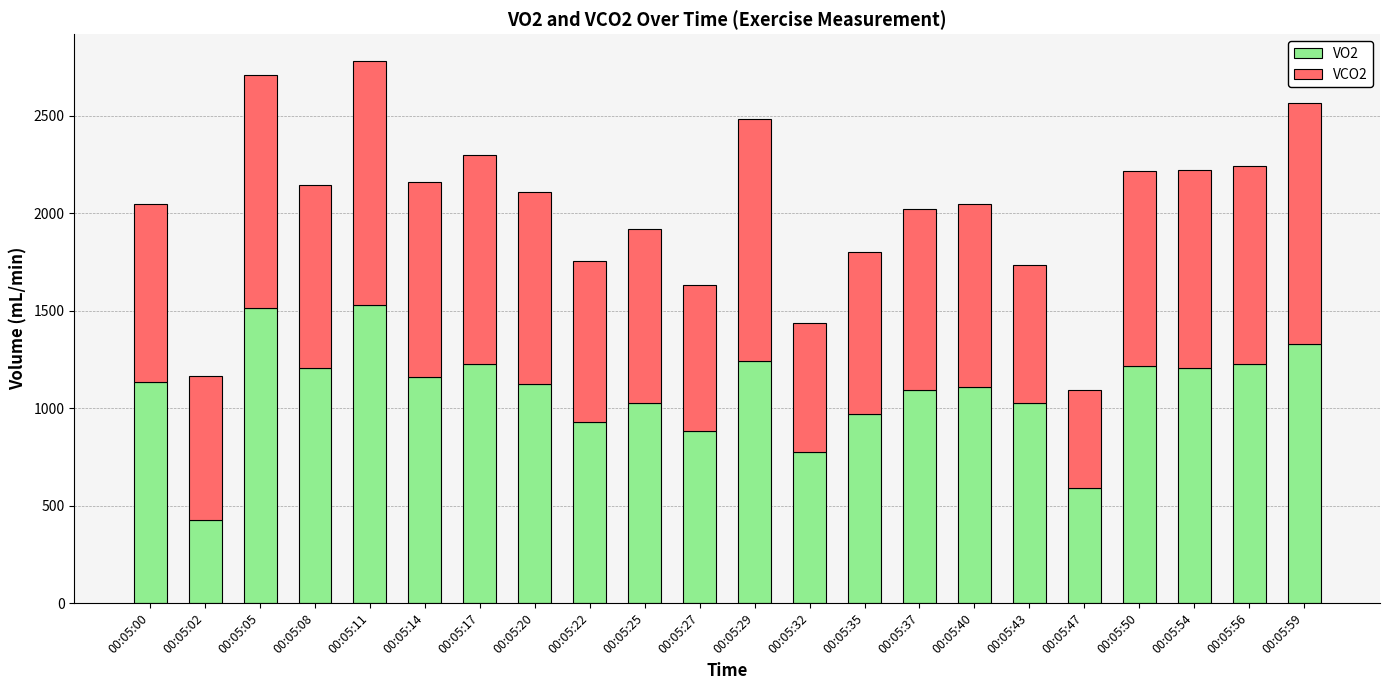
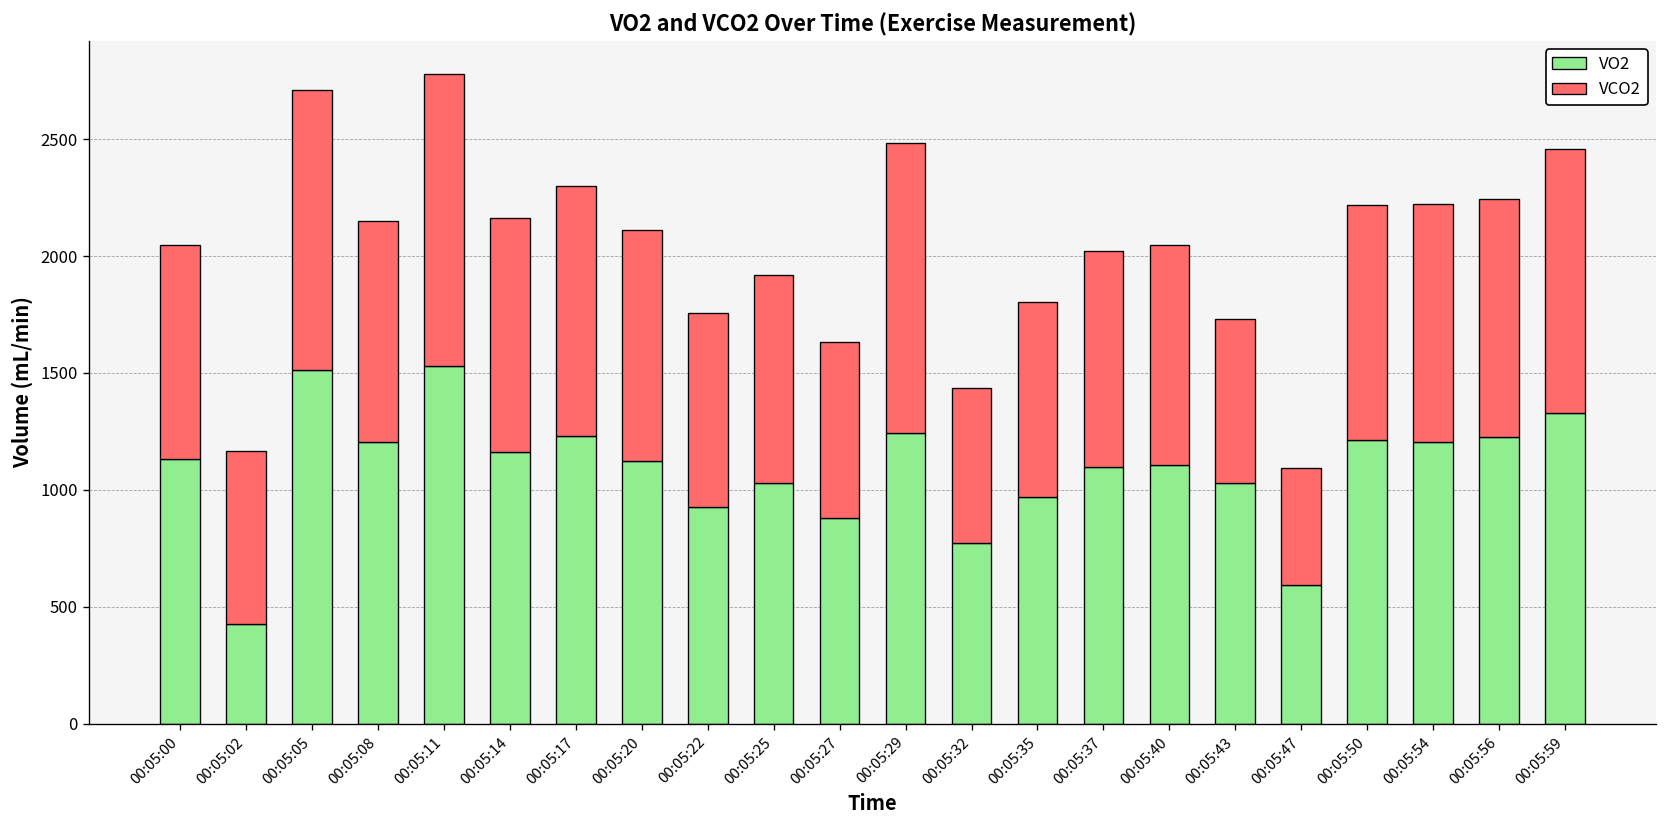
  {
    "VO2": {
      "00:05:00": 1130,
      "00:05:02": 430,
      "00:05:05": 1510,
      "00:05:08": 1210,
      "00:05:11": 1530,
      "00:05:14": 1160,
      "00:05:17": 1230,
      "00:05:20": 1120,
      "00:05:22": 930,
      "00:05:25": 1030,
      "00:05:27": 880,
      "00:05:29": 1240,
      "00:05:32": 770,
      "00:05:35": 970,
      "00:05:37": 1100,
      "00:05:40": 1110,
      "00:05:43": 1030,
      "00:05:47": 590,
      "00:05:50": 1220,
      "00:05:54": 1200,
      "00:05:56": 1220,
      "00:05:59": 1330
    },
    "VCO2": {
      "00:05:00": 920,
      "00:05:02": 740,
      "00:05:05": 1200,
      "00:05:08": 940,
      "00:05:11": 1250,
      "00:05:14": 1000,
      "00:05:17": 1070,
      "00:05:20": 990,
      "00:05:22": 830,
      "00:05:25": 890,
      "00:05:27": 750,
      "00:05:29": 1240,
      "00:05:32": 660,
      "00:05:35": 830,
      "00:05:37": 930,
      "00:05:40": 940,
      "00:05:43": 700,
      "00:05:47": 500,
      "00:05:50": 1000,
      "00:05:54": 1020,
      "00:05:56": 1020,
-     "00:05:59": 1240
+     "00:05:59": 1130
    }
  }
